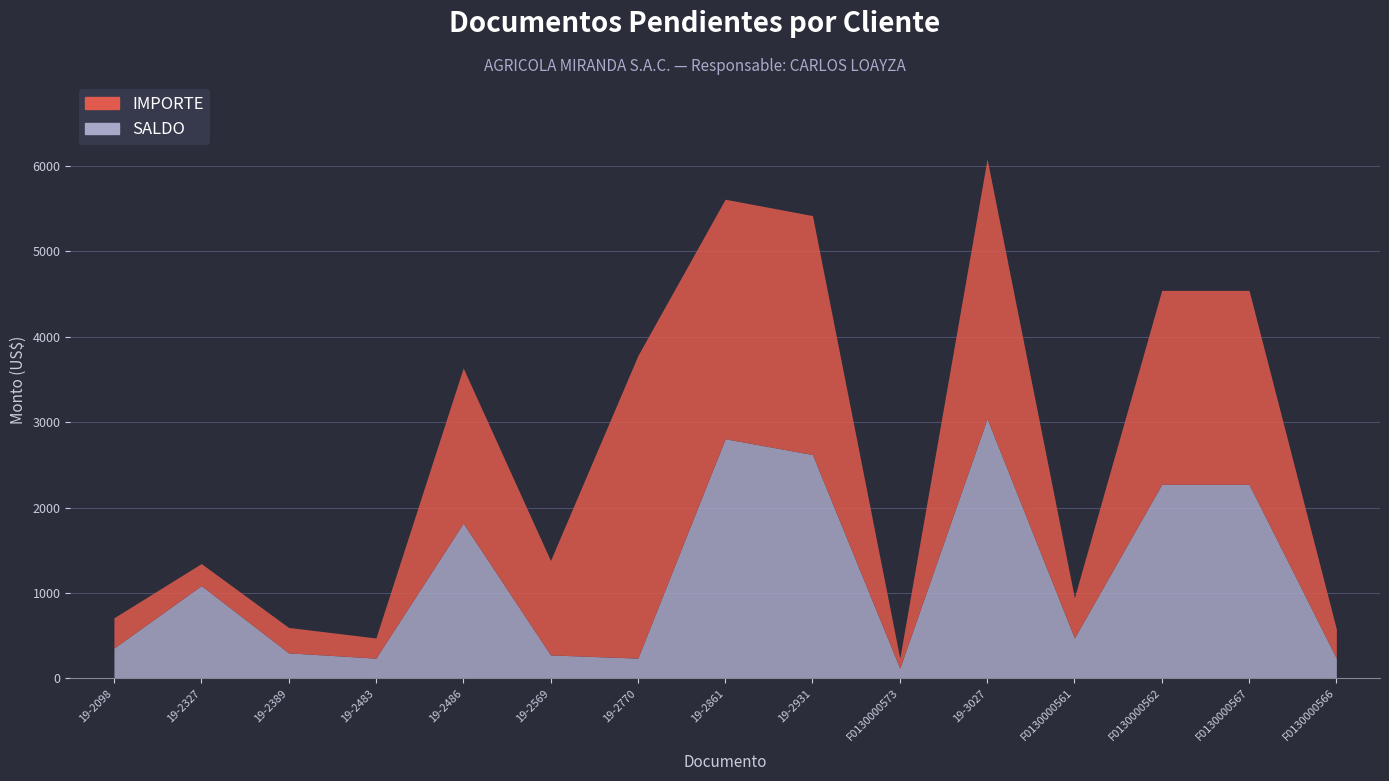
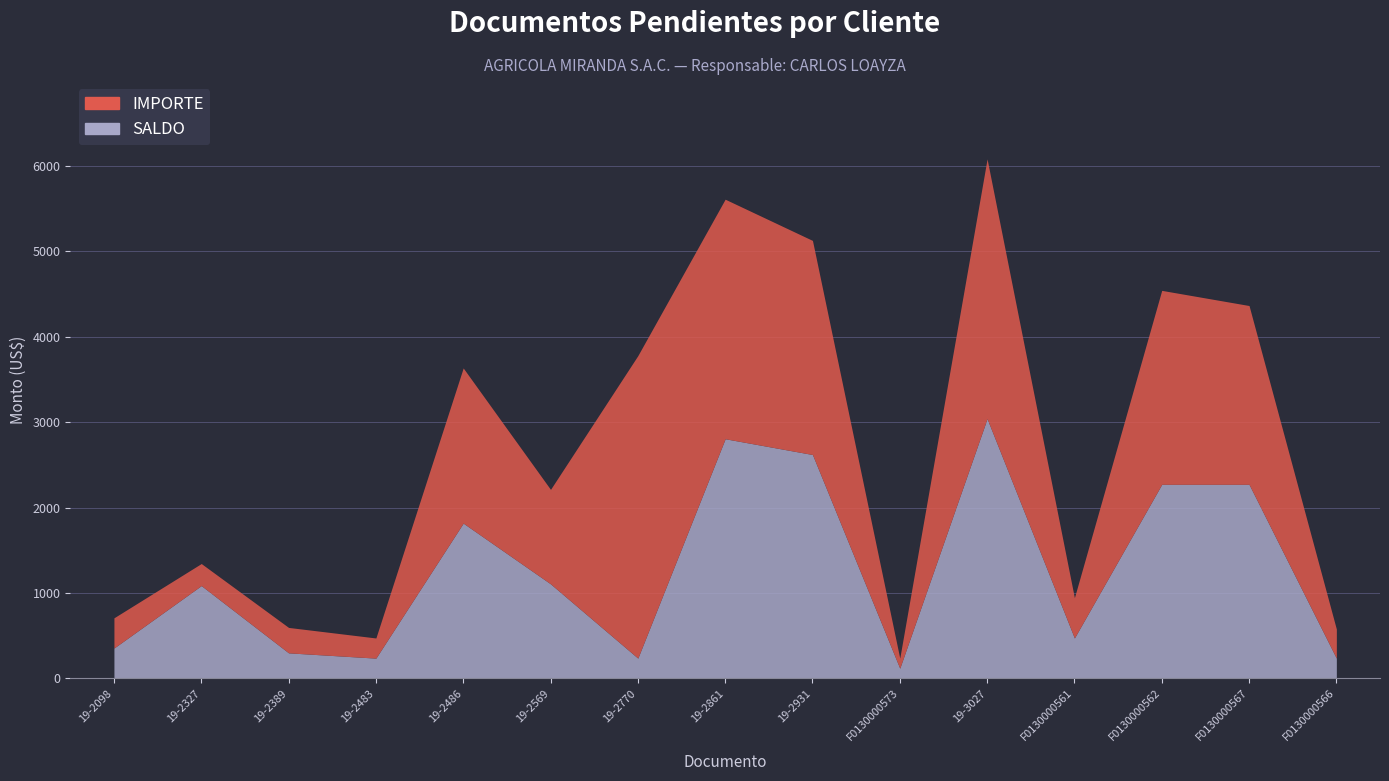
  {
    "SALDO": {
      "19-2098": 400,
      "19-2327": 1100,
      "19-2389": 300,
      "19-2483": 200,
      "19-2486": 1800,
-     "19-2569": 300,
+     "19-2569": 1100,
      "19-2770": 200,
      "19-2861": 2800,
      "19-2931": 2600,
      "F0130000573": 100,
      "19-3027": 3000,
      "F0130000561": 500,
      "F0130000562": 2300,
      "F0130000567": 2300,
      "F0130000566": 200
    },
    "IMPORTE": {
      "19-2098": 400,
      "19-2327": 300,
      "19-2389": 300,
      "19-2483": 200,
      "19-2486": 1800,
      "19-2569": 1100,
      "19-2770": 3500,
      "19-2861": 2800,
-     "19-2931": 2800,
+     "19-2931": 2500,
      "F0130000573": 100,
      "19-3027": 3000,
      "F0130000561": 500,
      "F0130000562": 2300,
-     "F0130000567": 2300,
+     "F0130000567": 2100,
      "F0130000566": 300
    }
  }
